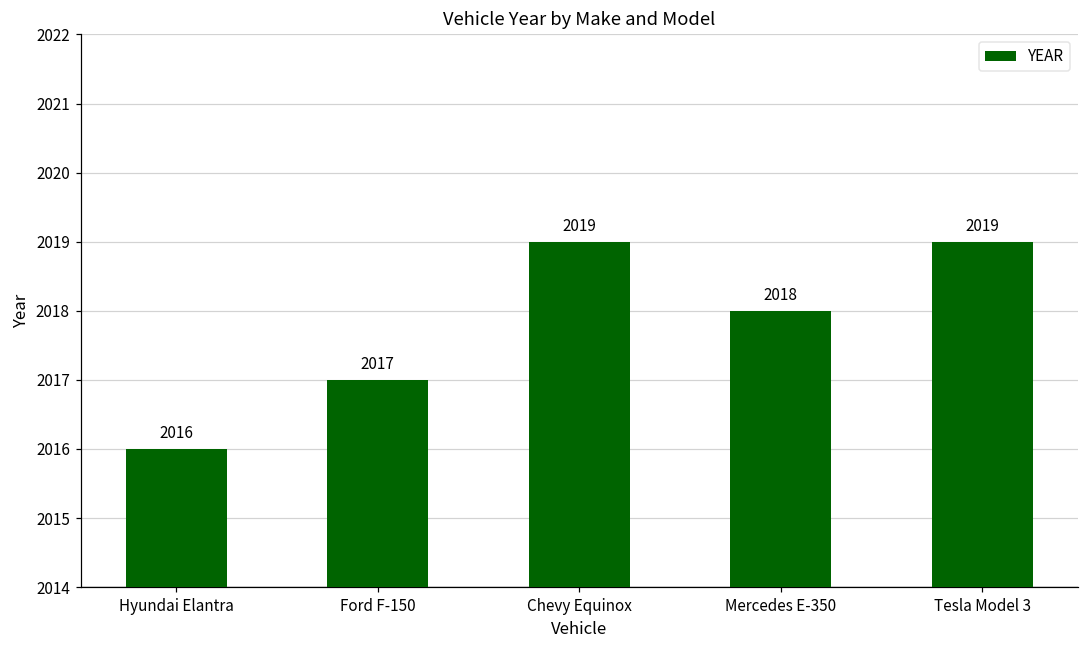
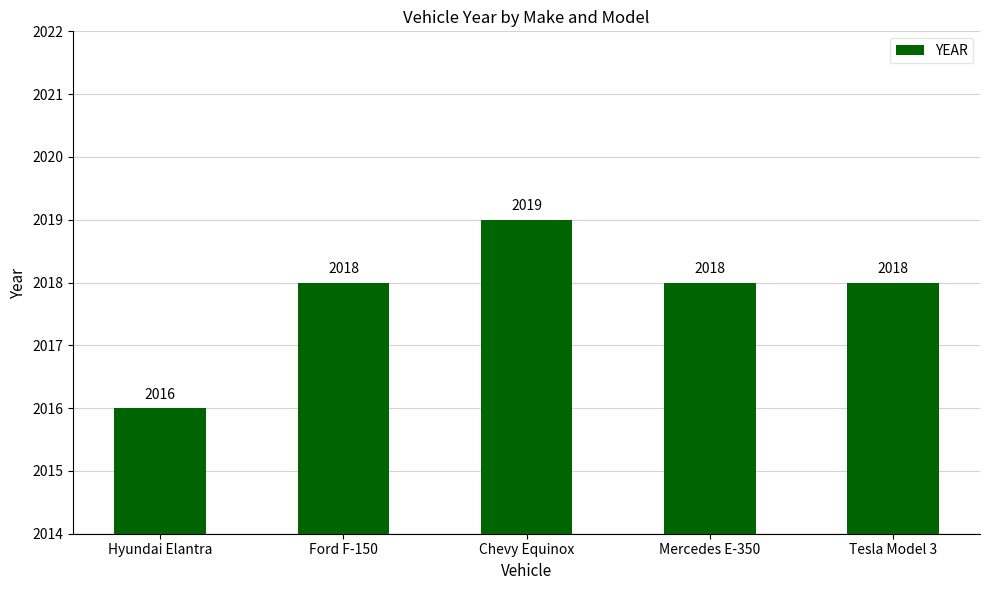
  {
    "Hyundai Elantra": 2016,
-   "Ford F-150": 2017,
+   "Ford F-150": 2018,
    "Chevy Equinox": 2019,
    "Mercedes E-350": 2018,
-   "Tesla Model 3": 2019
+   "Tesla Model 3": 2018
  }
